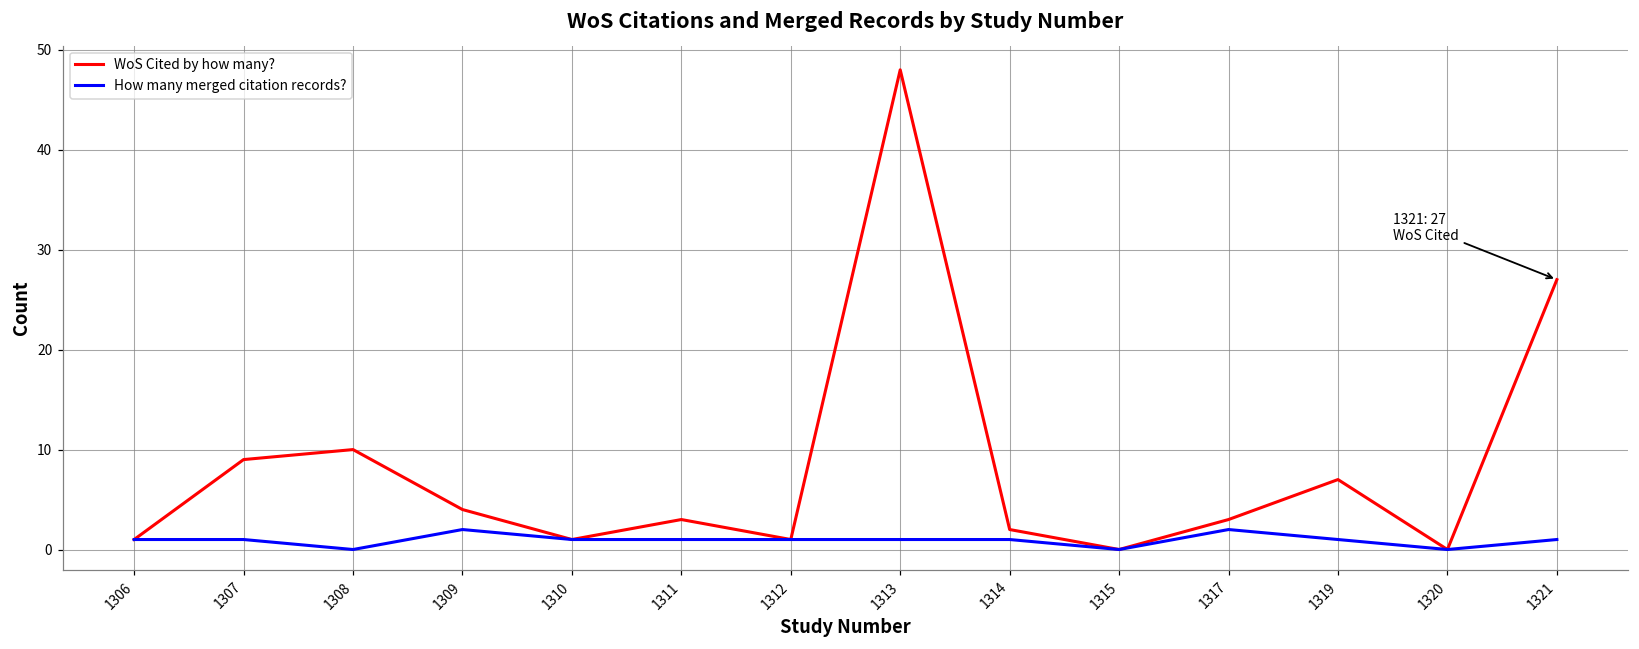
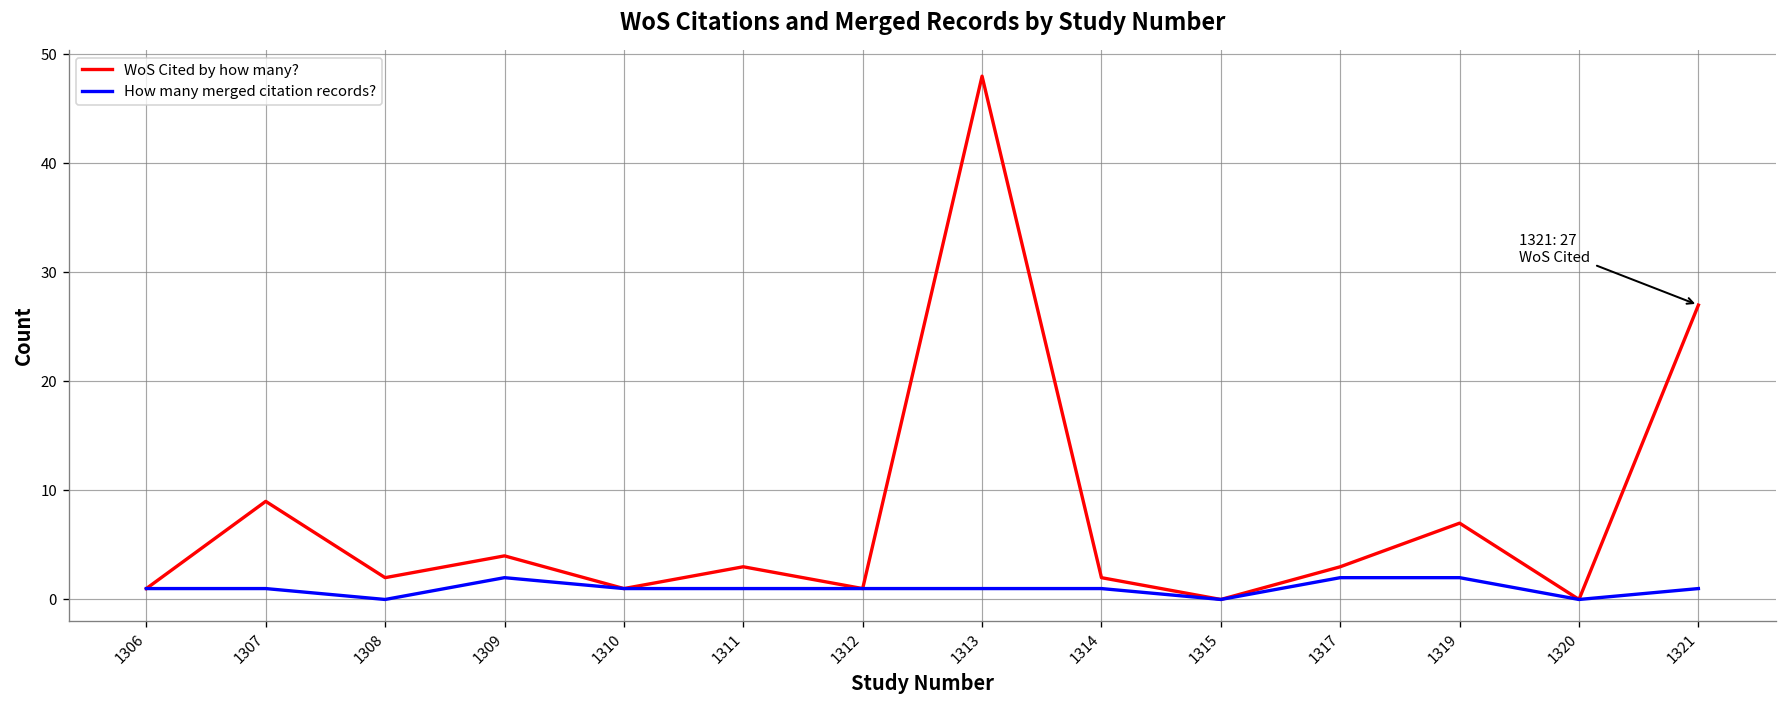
  {
    "WoS Cited by how many?": {
      "1307": 9,
-     "1308": 10,
+     "1308": 2,
      "1309": 4,
      "1311": 3,
      "1313": 48,
      "1314": 2,
      "1317": 3,
      "1319": 7
    },
    "How many merged citation records?": {
      "1307": 1,
      "1308": 0,
      "1309": 2,
      "1311": 1,
      "1313": 1,
      "1314": 1,
      "1317": 2,
-     "1319": 1,
+     "1319": 2,
      "1321": 1
    }
  }
